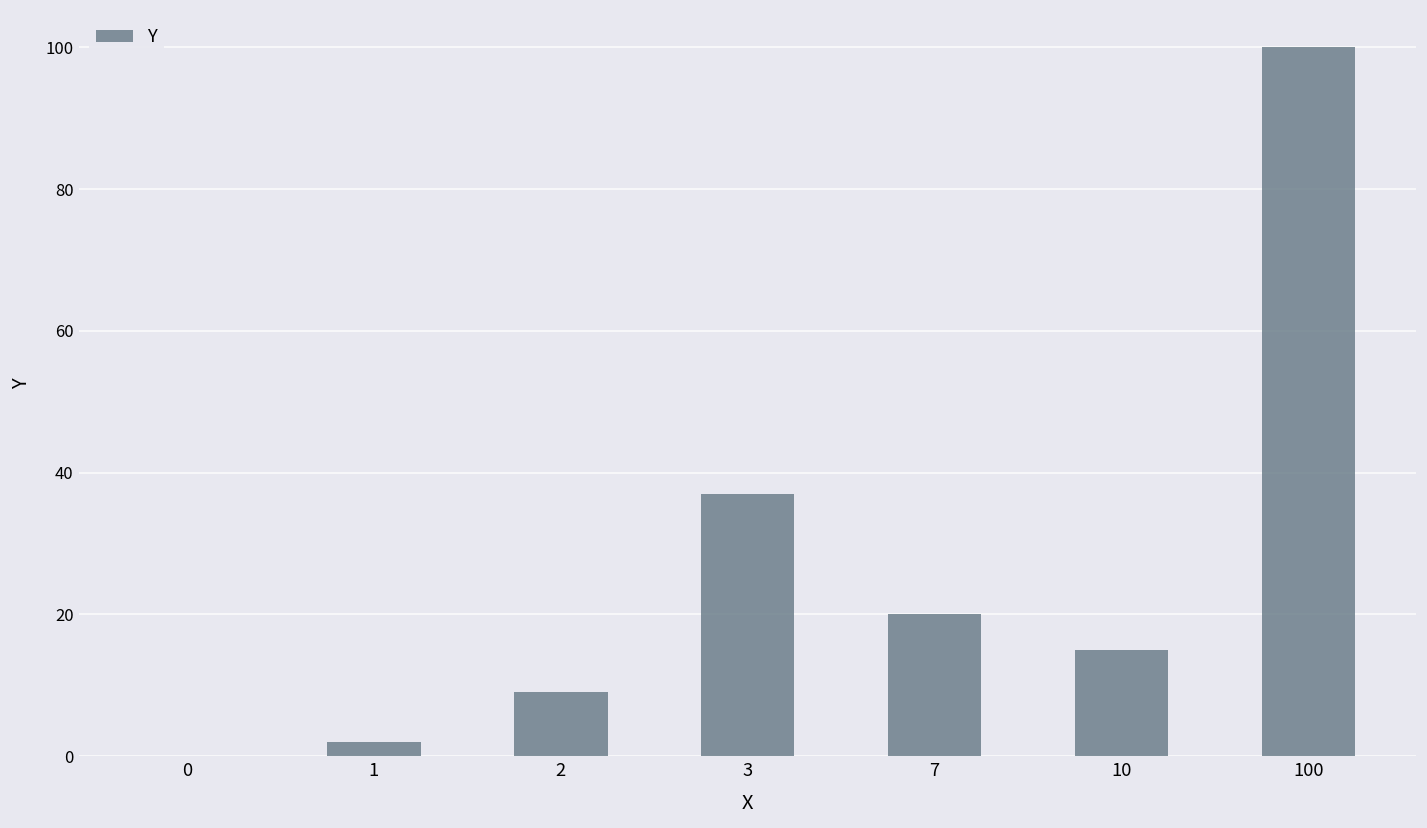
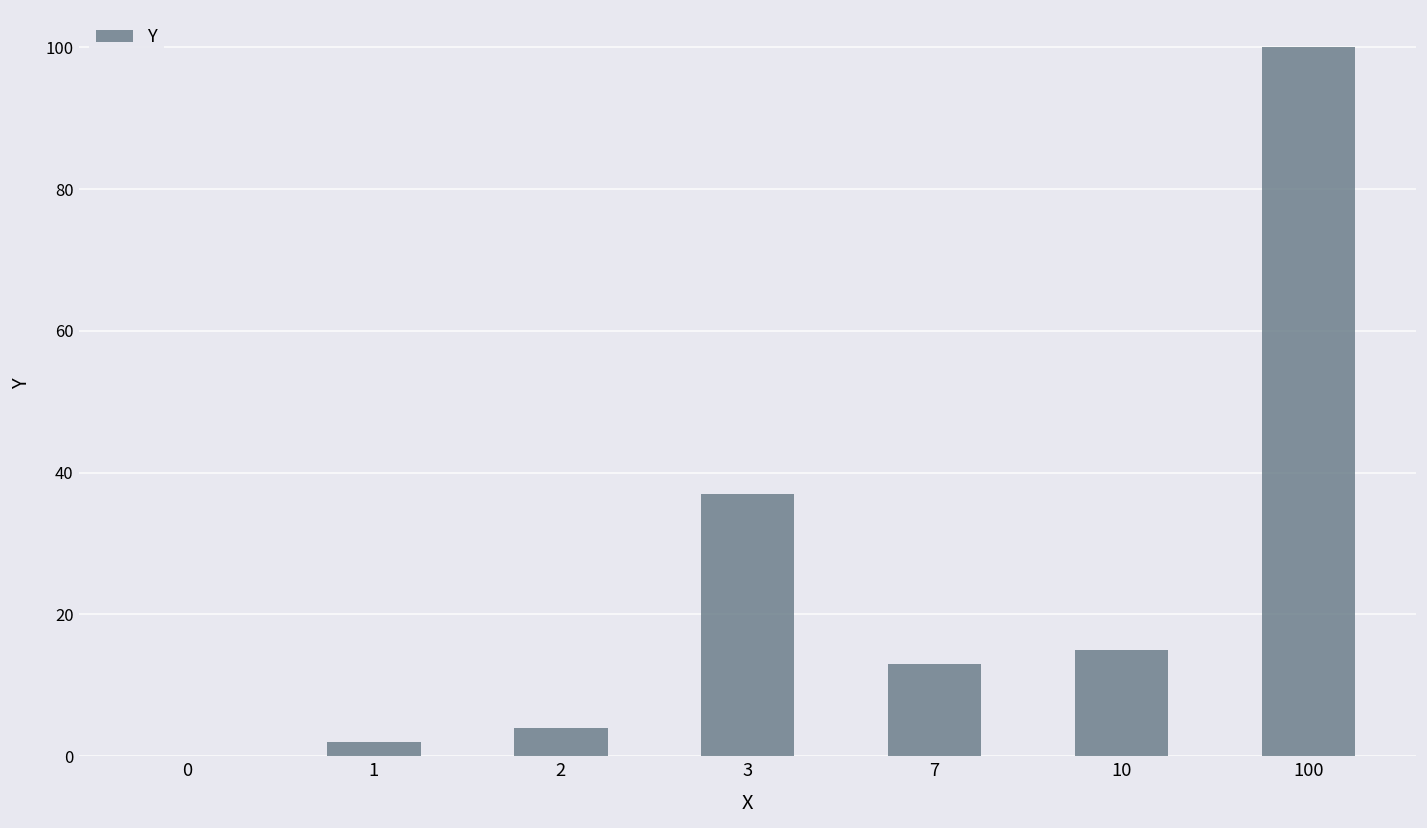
  {
    "0": 0,
    "1": 2,
-   "2": 9,
+   "2": 4,
    "3": 37,
-   "7": 20,
+   "7": 13,
    "10": 15,
    "100": 100
  }
